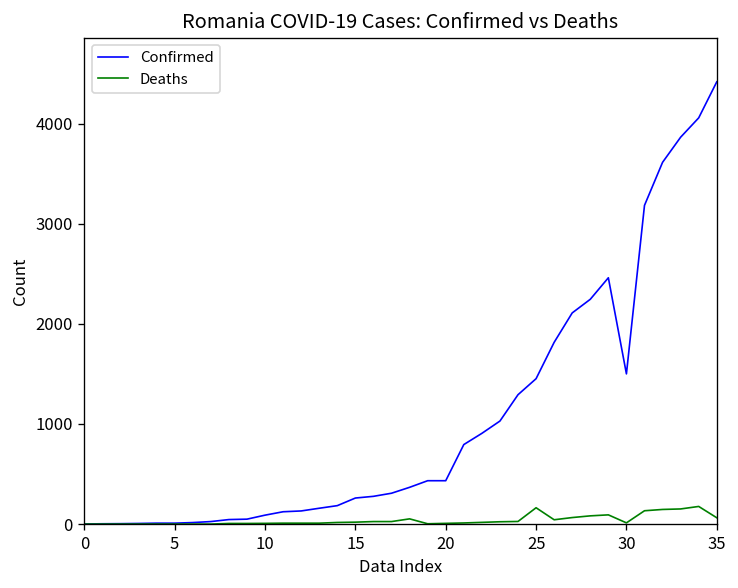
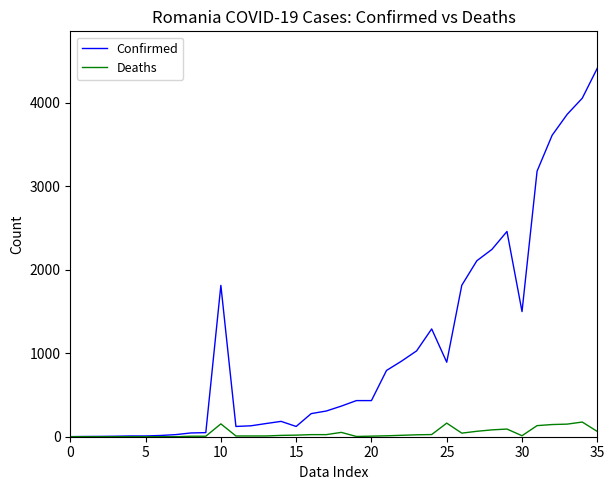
  {
    "Confirmed": {
-     "10": 100,
-     "15": 300,
+     "10": 1800,
+     "15": 100,
      "20": 400,
-     "25": 1500,
+     "25": 900,
      "30": 1500,
      "35": 4400
    },
    "Deaths": {
-     "10": 0,
+     "10": 200,
      "15": 0,
      "20": 0,
      "25": 200,
      "30": 0,
      "35": 100
    }
  }
